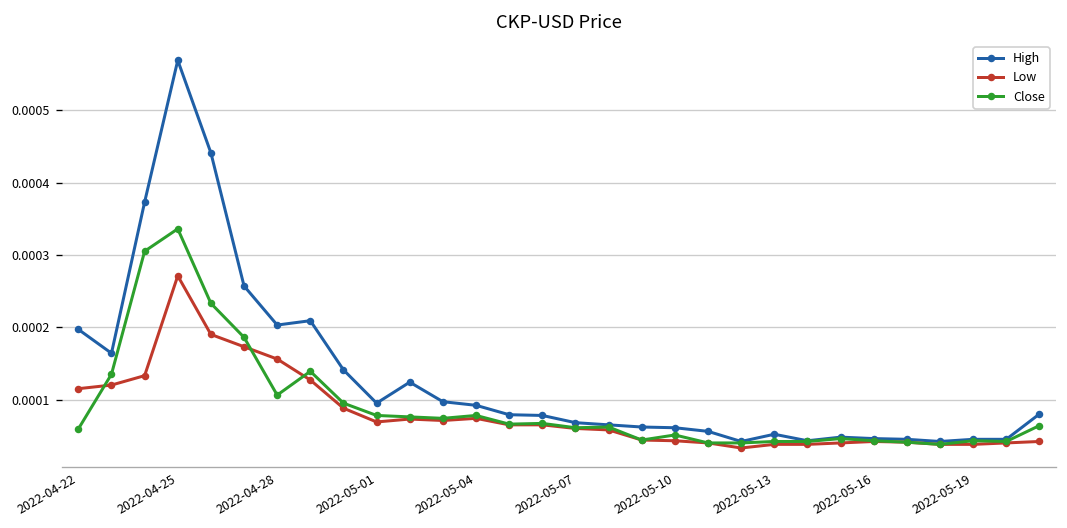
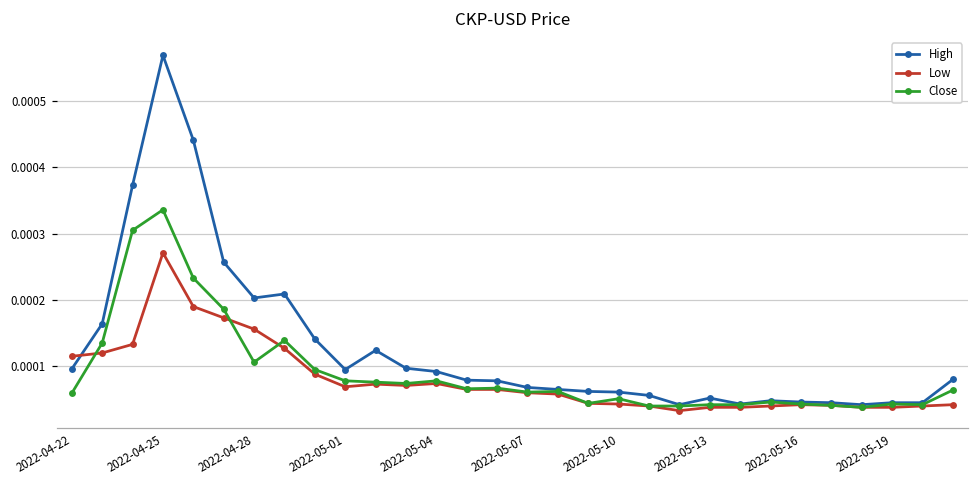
  {
    "High": {
-     "2022-04-22": 0.00020,
+     "2022-04-22": 0.00010,
      "2022-04-25": 0.00057,
      "2022-04-28": 0.00020,
      "2022-05-01": 0.00010,
      "2022-05-04": 0.00009,
      "2022-05-07": 0.00007,
      "2022-05-10": 0.00006,
      "2022-05-13": 0.00005
    },
    "Low": {
      "2022-04-22": 0.00012,
      "2022-04-25": 0.00027,
      "2022-04-28": 0.00016,
      "2022-05-01": 0.00007,
      "2022-05-10": 0.00004,
      "2022-05-19": 0.00004
    },
    "Close": {
      "2022-04-22": 0.00006,
      "2022-04-25": 0.00034,
      "2022-04-28": 0.00011,
      "2022-05-01": 0.00008,
      "2022-05-10": 0.00005
    }
  }
